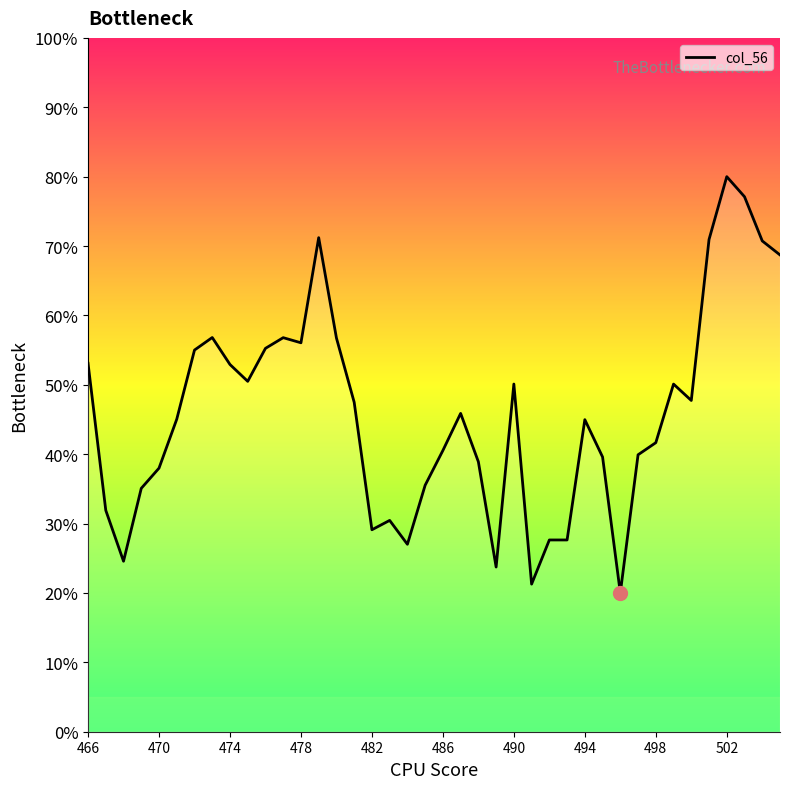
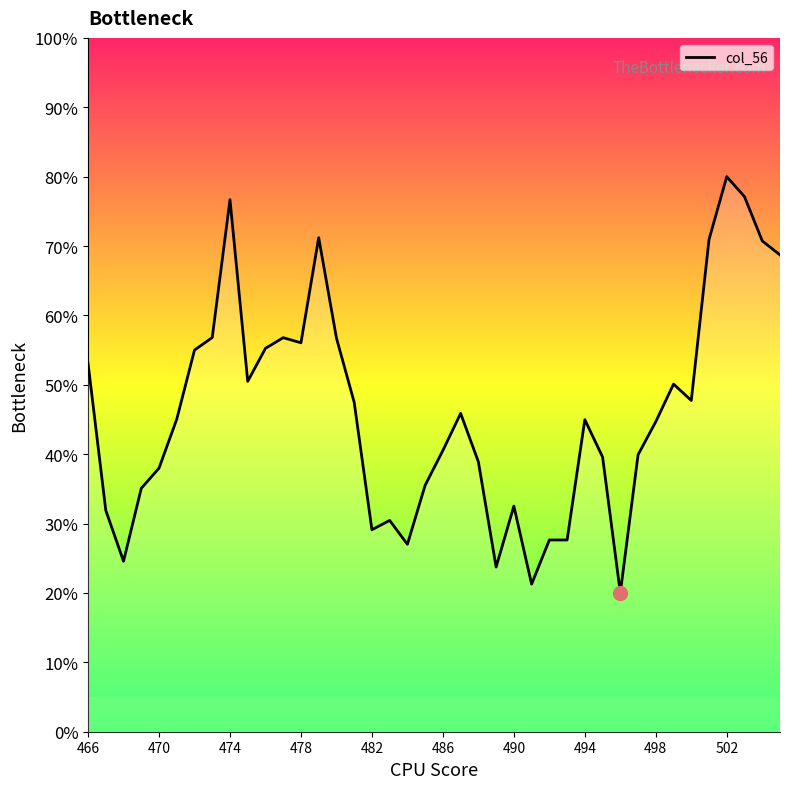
  {
    "col_56": {
      "466": "53%",
      "470": "38%",
-     "474": "53%",
+     "474": "77%",
      "478": "56%",
      "482": "29%",
      "486": "41%",
-     "490": "50%",
+     "490": "33%",
      "494": "45%",
-     "498": "42%",
+     "498": "45%",
      "502": "80%"
    }
  }
